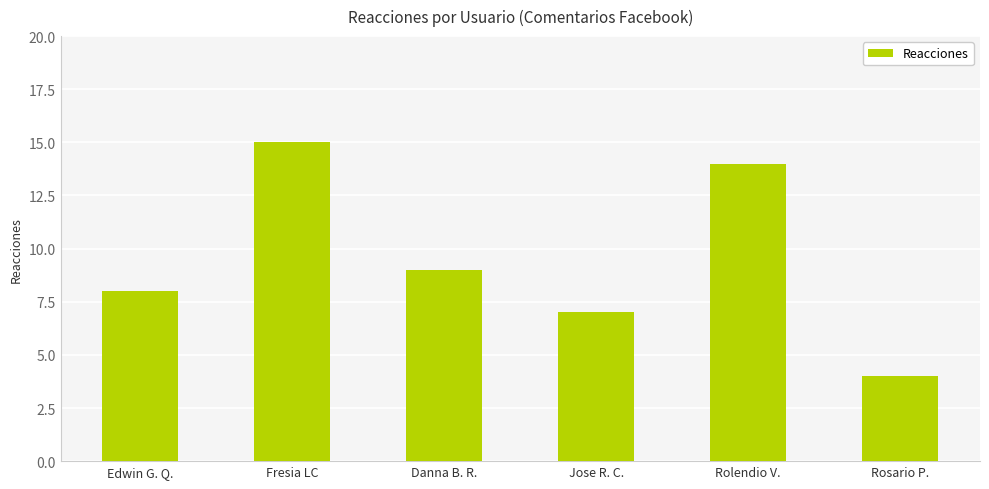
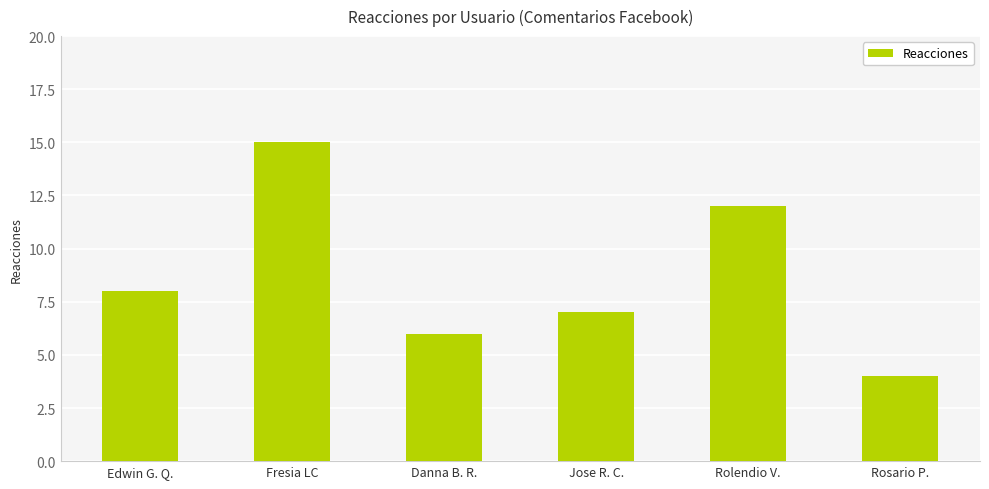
  {
    "Edwin G. Q.": 8,
    "Fresia LC": 15,
-   "Danna B. R.": 9,
+   "Danna B. R.": 6,
    "Jose R. C.": 7,
-   "Rolendio V.": 14,
+   "Rolendio V.": 12,
    "Rosario P.": 4
  }
